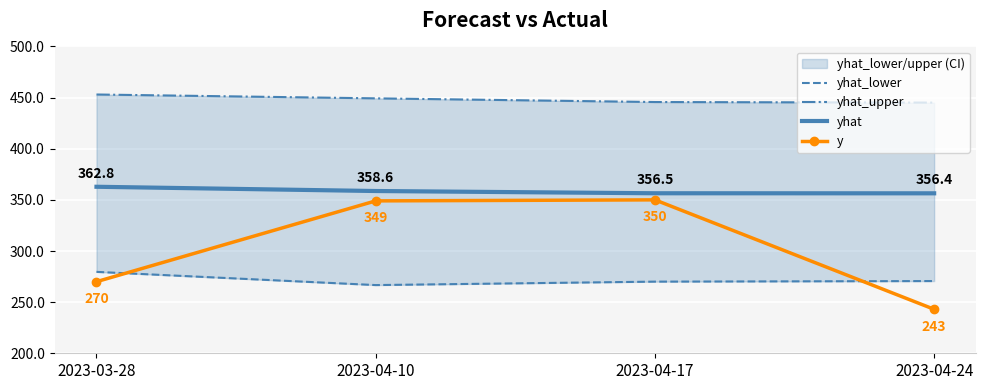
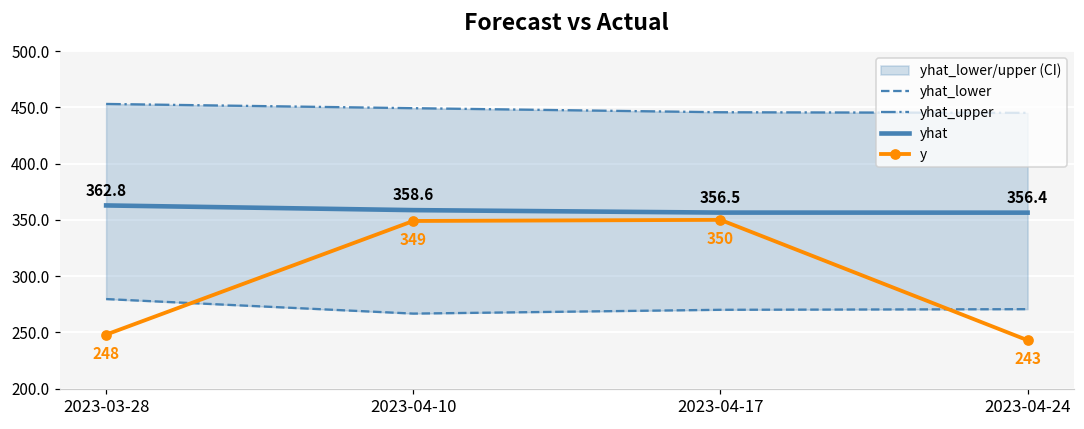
  {
    "y": {
-     "2023-03-28": 270,
+     "2023-03-28": 248,
      "2023-04-10": 349,
      "2023-04-17": 350,
      "2023-04-24": 243
    }
  }
